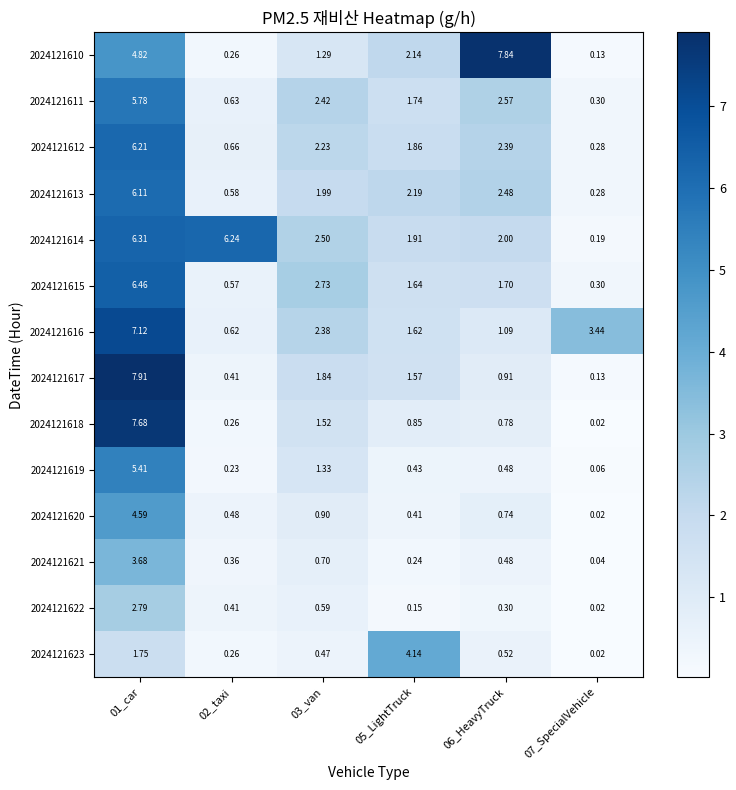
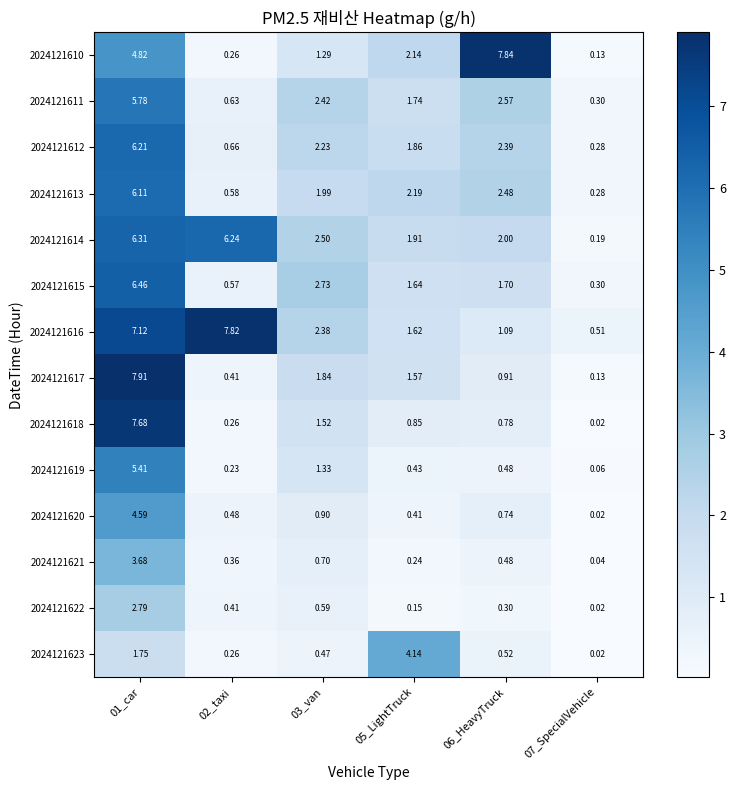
  {
    "2024121610": {
      "01_car": 4.82,
      "02_taxi": 0.26,
      "03_van": 1.29,
      "05_LightTruck": 2.14,
      "06_HeavyTruck": 7.84,
      "07_SpecialVehicle": 0.13
    },
    "2024121611": {
      "01_car": 5.78,
      "02_taxi": 0.63,
      "03_van": 2.42,
      "05_LightTruck": 1.74,
      "06_HeavyTruck": 2.57,
      "07_SpecialVehicle": 0.30
    },
    "2024121612": {
      "01_car": 6.21,
      "02_taxi": 0.66,
      "03_van": 2.23,
      "05_LightTruck": 1.86,
      "06_HeavyTruck": 2.39,
      "07_SpecialVehicle": 0.28
    },
    "2024121613": {
      "01_car": 6.11,
      "02_taxi": 0.58,
      "03_van": 1.99,
      "05_LightTruck": 2.19,
      "06_HeavyTruck": 2.48,
      "07_SpecialVehicle": 0.28
    },
    "2024121614": {
      "01_car": 6.31,
      "02_taxi": 6.24,
      "03_van": 2.50,
      "05_LightTruck": 1.91,
      "06_HeavyTruck": 2.00,
      "07_SpecialVehicle": 0.19
    },
    "2024121615": {
      "01_car": 6.46,
      "02_taxi": 0.57,
      "03_van": 2.73,
      "05_LightTruck": 1.64,
      "06_HeavyTruck": 1.70,
      "07_SpecialVehicle": 0.30
    },
    "2024121616": {
      "01_car": 7.12,
-     "02_taxi": 0.62,
+     "02_taxi": 7.82,
      "03_van": 2.38,
      "05_LightTruck": 1.62,
      "06_HeavyTruck": 1.09,
-     "07_SpecialVehicle": 3.44
+     "07_SpecialVehicle": 0.51
    },
    "2024121617": {
      "01_car": 7.91,
      "02_taxi": 0.41,
      "03_van": 1.84,
      "05_LightTruck": 1.57,
      "06_HeavyTruck": 0.91,
      "07_SpecialVehicle": 0.13
    },
    "2024121618": {
      "01_car": 7.68,
      "02_taxi": 0.26,
      "03_van": 1.52,
      "05_LightTruck": 0.85,
      "06_HeavyTruck": 0.78,
      "07_SpecialVehicle": 0.02
    },
    "2024121619": {
      "01_car": 5.41,
      "02_taxi": 0.23,
      "03_van": 1.33,
      "05_LightTruck": 0.43,
      "06_HeavyTruck": 0.48,
      "07_SpecialVehicle": 0.06
    },
    "2024121620": {
      "01_car": 4.59,
      "02_taxi": 0.48,
      "03_van": 0.90,
      "05_LightTruck": 0.41,
      "06_HeavyTruck": 0.74,
      "07_SpecialVehicle": 0.02
    },
    "2024121621": {
      "01_car": 3.68,
      "02_taxi": 0.36,
      "03_van": 0.70,
      "05_LightTruck": 0.24,
      "06_HeavyTruck": 0.48,
      "07_SpecialVehicle": 0.04
    },
    "2024121622": {
      "01_car": 2.79,
      "02_taxi": 0.41,
      "03_van": 0.59,
      "05_LightTruck": 0.15,
      "06_HeavyTruck": 0.30,
      "07_SpecialVehicle": 0.02
    },
    "2024121623": {
      "01_car": 1.75,
      "02_taxi": 0.26,
      "03_van": 0.47,
      "05_LightTruck": 4.14,
      "06_HeavyTruck": 0.52,
      "07_SpecialVehicle": 0.02
    }
  }
